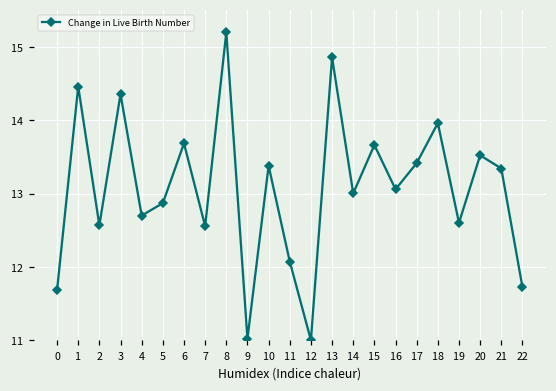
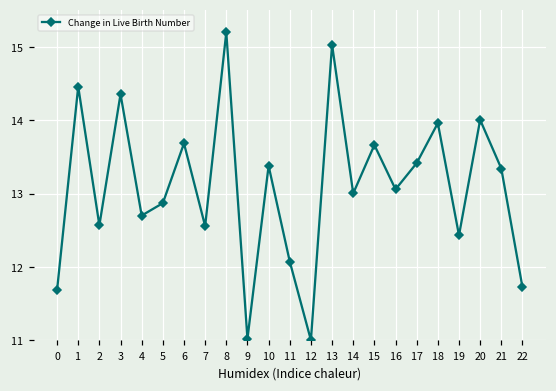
  {
    "0": 11.7,
    "1": 14.5,
    "2": 12.6,
    "3": 14.4,
    "4": 12.7,
    "5": 12.9,
    "6": 13.7,
    "7": 12.6,
    "8": 15.2,
    "9": 11.0,
    "10": 13.4,
    "11": 12.1,
    "12": 11.0,
-   "13": 14.9,
+   "13": 15.0,
    "14": 13.0,
    "15": 13.7,
    "16": 13.1,
    "17": 13.4,
    "18": 14.0,
-   "19": 12.6,
-   "20": 13.5,
+   "19": 12.4,
+   "20": 14.0,
    "21": 13.3,
    "22": 11.7
  }
